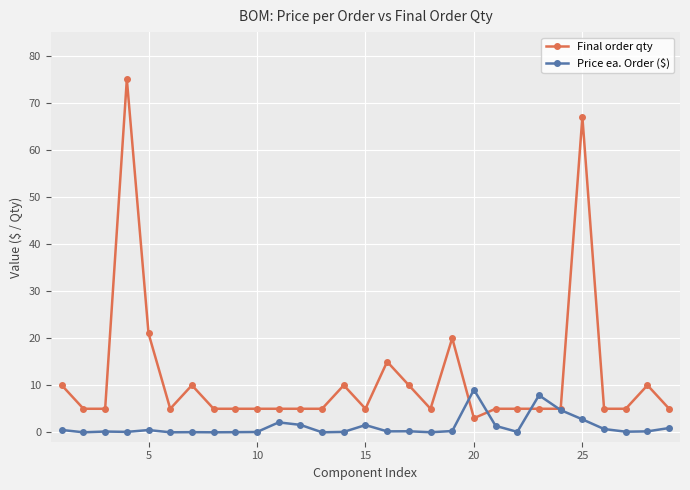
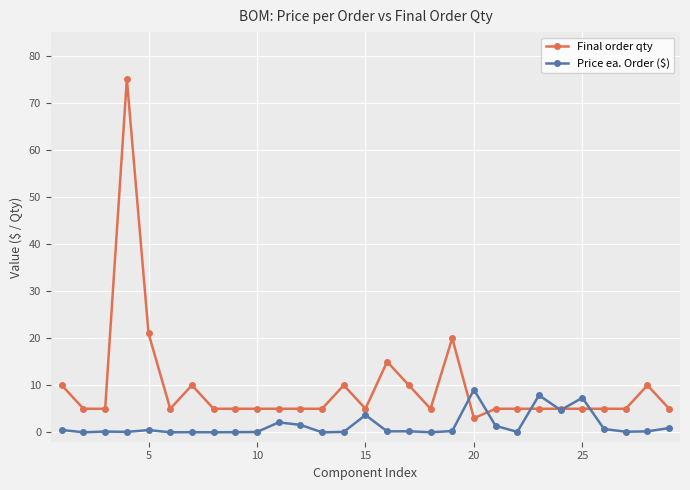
  {
    "Final order qty": {
      "5": 21,
      "10": 5,
      "15": 5,
      "20": 3,
-     "25": 67
+     "25": 5
    },
    "Price ea. Order ($)": {
      "5": 0,
      "10": 0,
-     "15": 2,
+     "15": 4,
      "20": 9,
-     "25": 3
+     "25": 7
    }
  }
